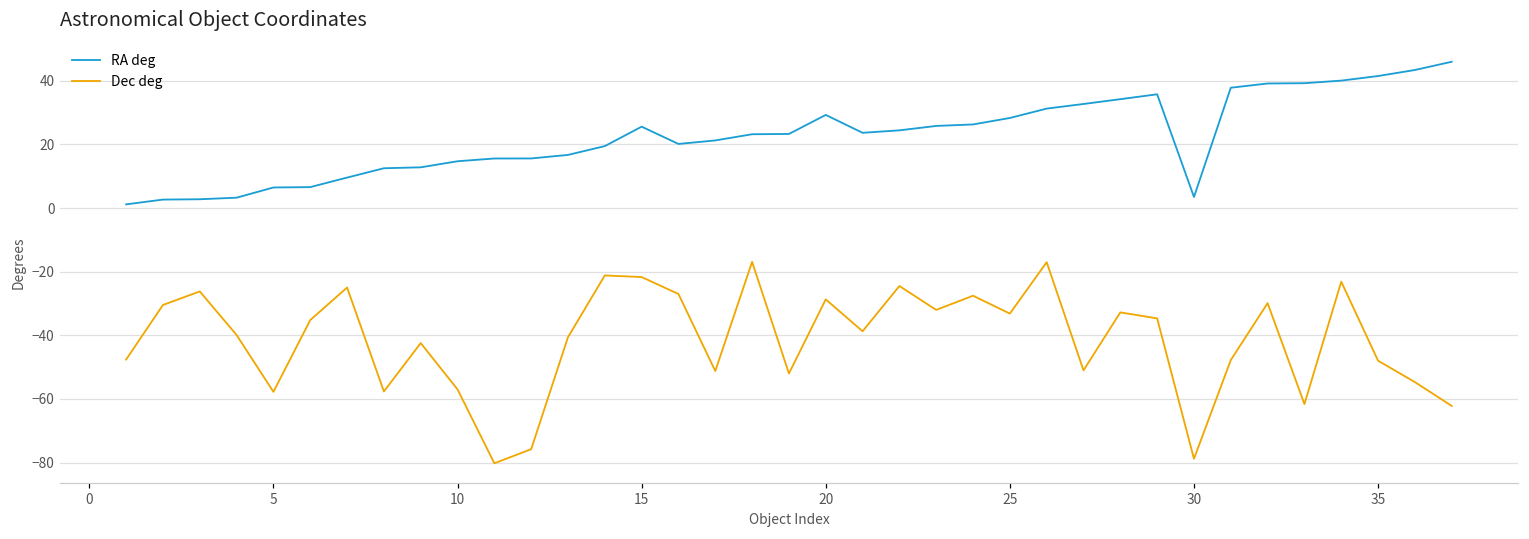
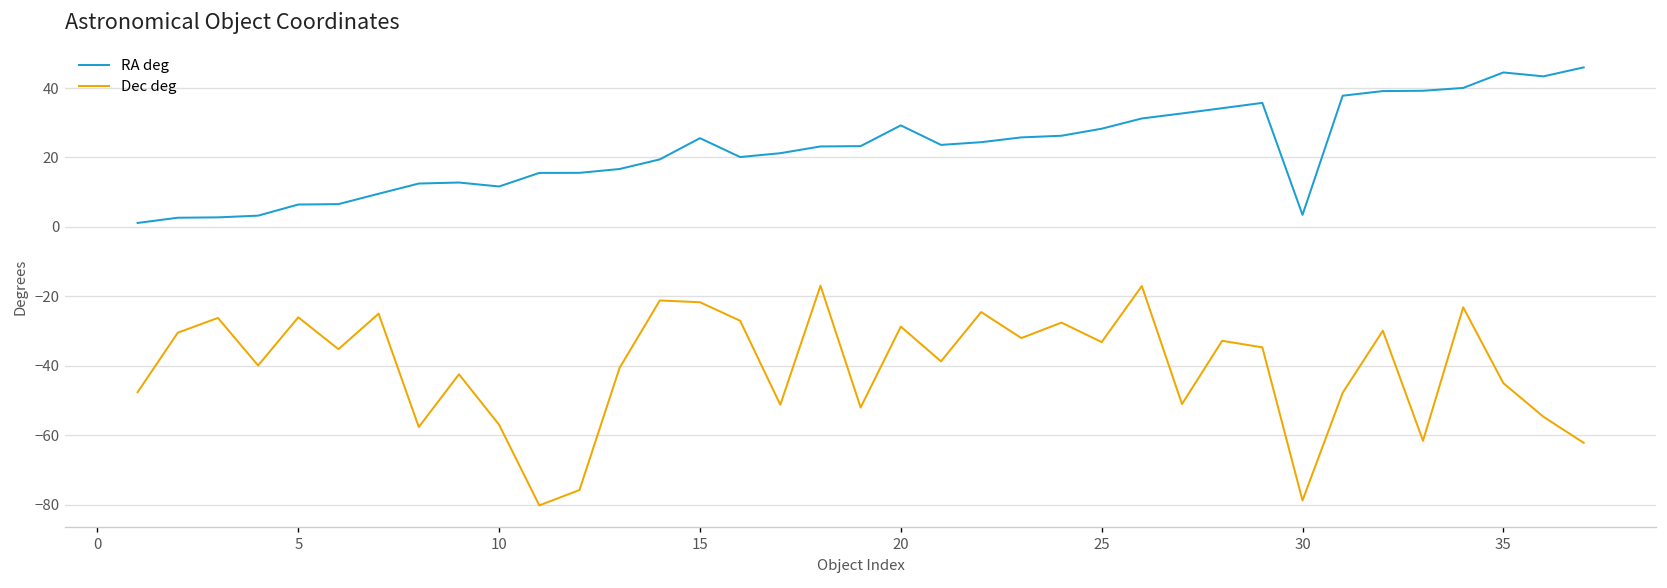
  {
    "RA deg": {
      "5": 6,
-     "10": 15,
+     "10": 12,
      "15": 26,
      "20": 29,
      "25": 28,
      "30": 3,
-     "35": 41
+     "35": 44
    },
    "Dec deg": {
-     "5": -58,
+     "5": -26,
      "10": -57,
      "15": -22,
      "20": -29,
      "25": -33,
      "30": -79,
-     "35": -48
+     "35": -45
    }
  }
